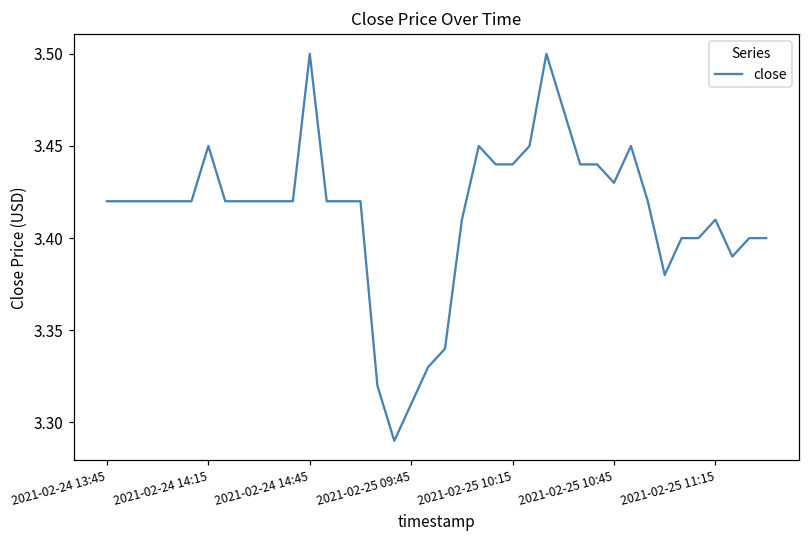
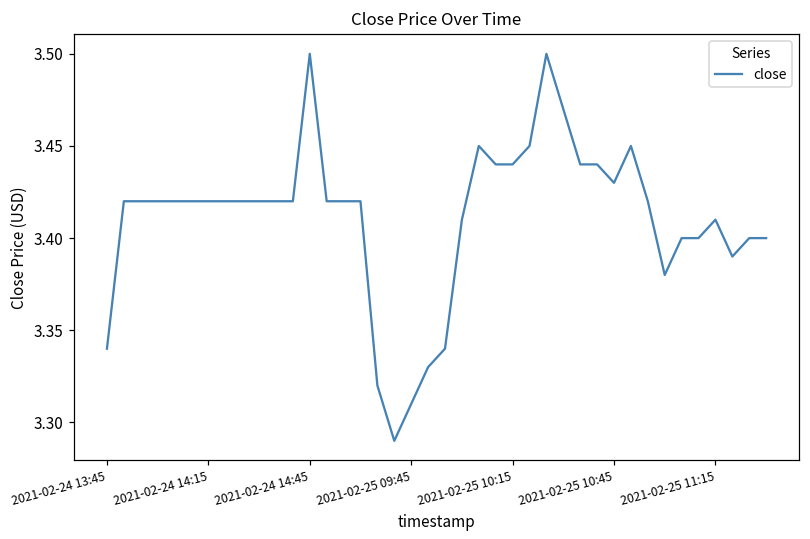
  {
-   "2021-02-24 13:45": 3.42,
-   "2021-02-24 14:15": 3.45,
+   "2021-02-24 13:45": 3.34,
+   "2021-02-24 14:15": 3.42,
    "2021-02-24 14:45": 3.50,
    "2021-02-25 09:45": 3.31,
    "2021-02-25 10:15": 3.44,
    "2021-02-25 10:45": 3.43,
    "2021-02-25 11:15": 3.41
  }
